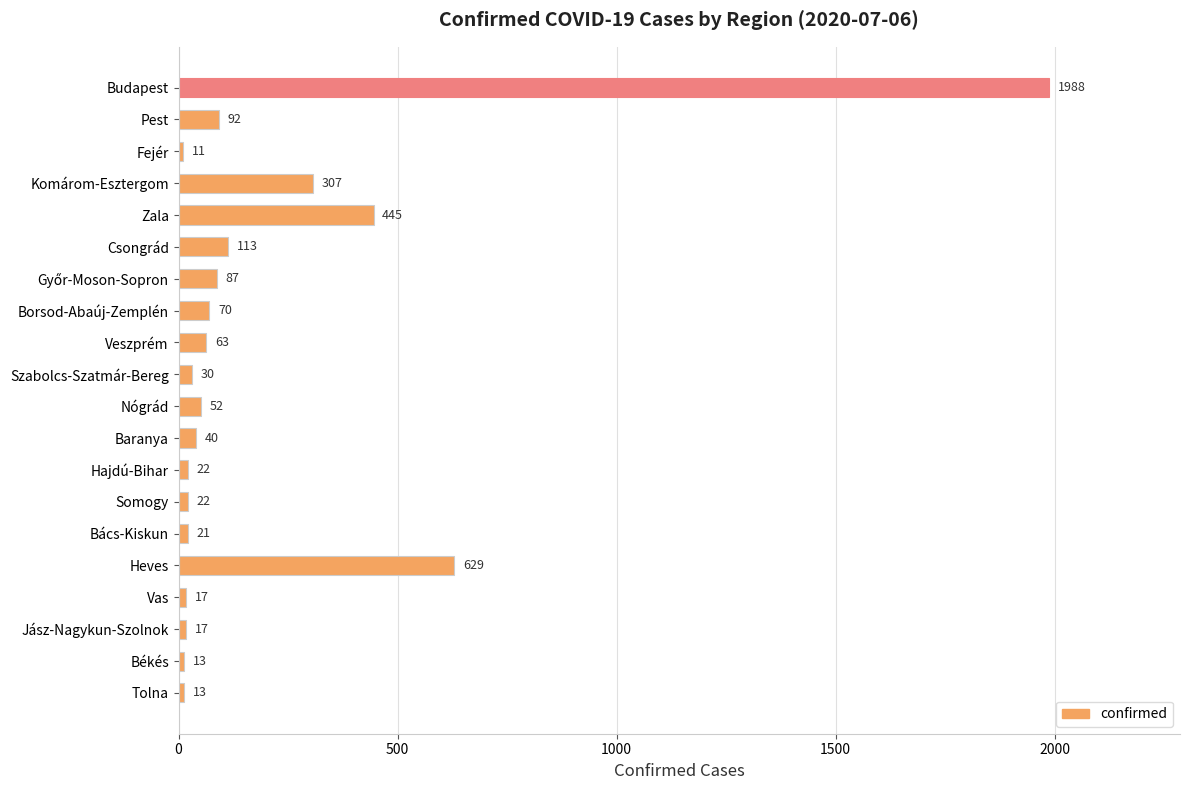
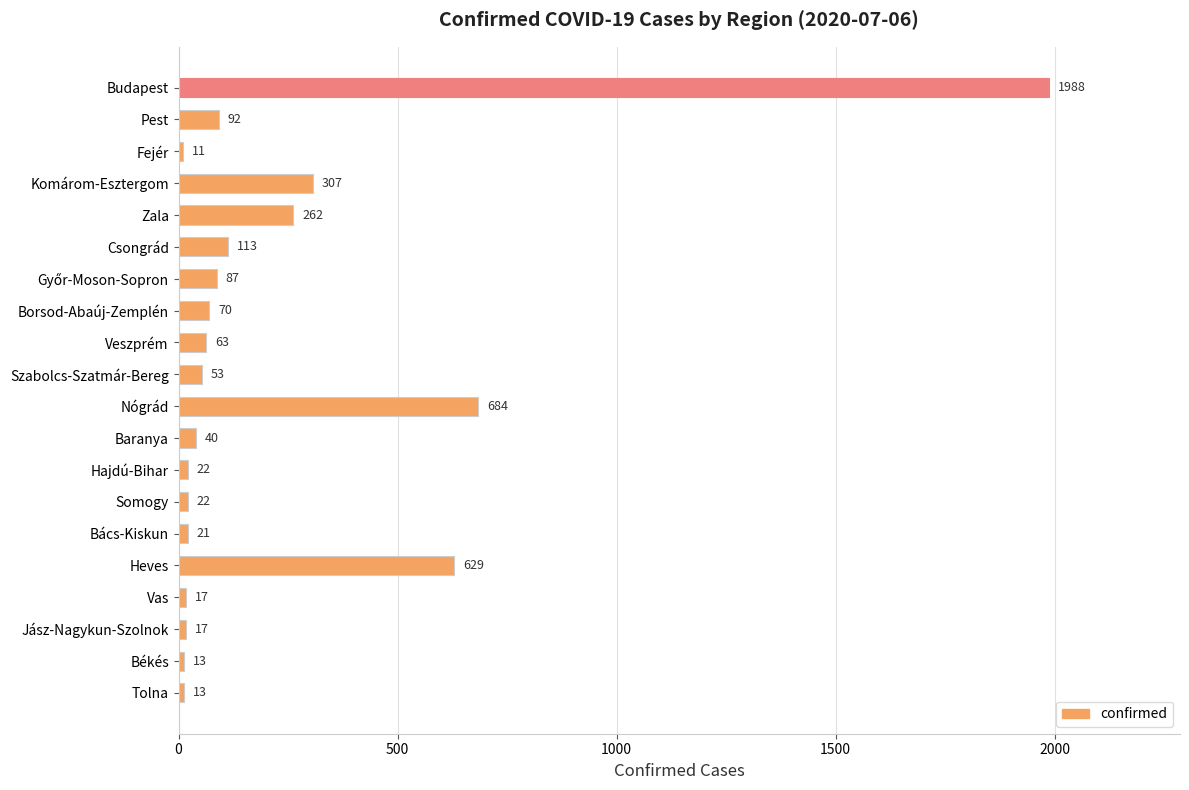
  {
    "Budapest": 1988,
    "Pest": 92,
    "Fejér": 11,
    "Komárom-Esztergom": 307,
-   "Zala": 445,
+   "Zala": 262,
    "Csongrád": 113,
    "Győr-Moson-Sopron": 87,
    "Borsod-Abaúj-Zemplén": 70,
    "Veszprém": 63,
-   "Szabolcs-Szatmár-Bereg": 30,
-   "Nógrád": 52,
+   "Szabolcs-Szatmár-Bereg": 53,
+   "Nógrád": 684,
    "Baranya": 40,
    "Hajdú-Bihar": 22,
    "Somogy": 22,
    "Bács-Kiskun": 21,
    "Heves": 629,
    "Vas": 17,
    "Jász-Nagykun-Szolnok": 17,
    "Békés": 13,
    "Tolna": 13
  }
